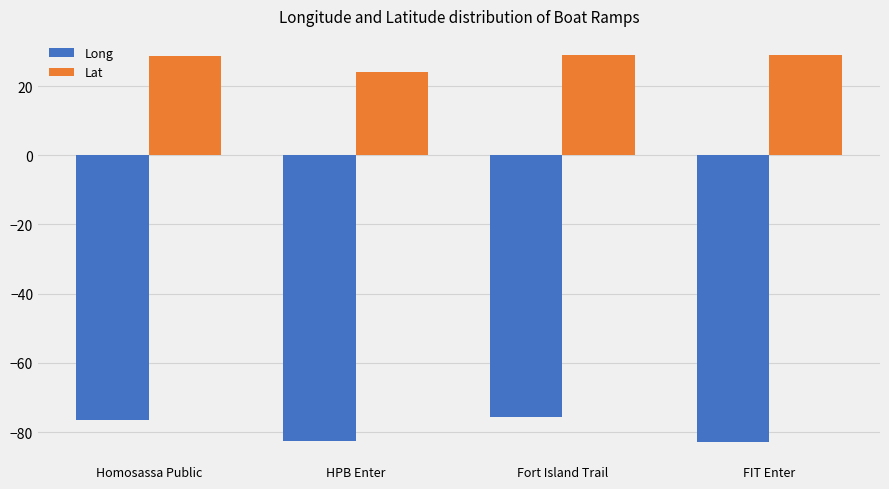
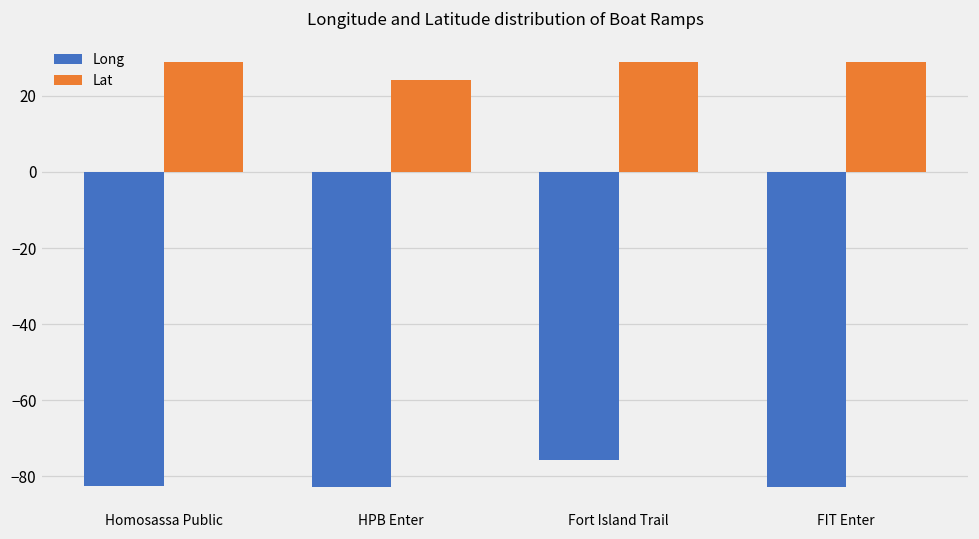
  {
    "Long": {
-     "Homosassa Public": -77,
+     "Homosassa Public": -83,
      "HPB Enter": -83,
      "Fort Island Trail": -76,
      "FIT Enter": -83
    },
    "Lat": {
      "Homosassa Public": 29,
      "HPB Enter": 24,
      "Fort Island Trail": 29,
      "FIT Enter": 29
    }
  }
